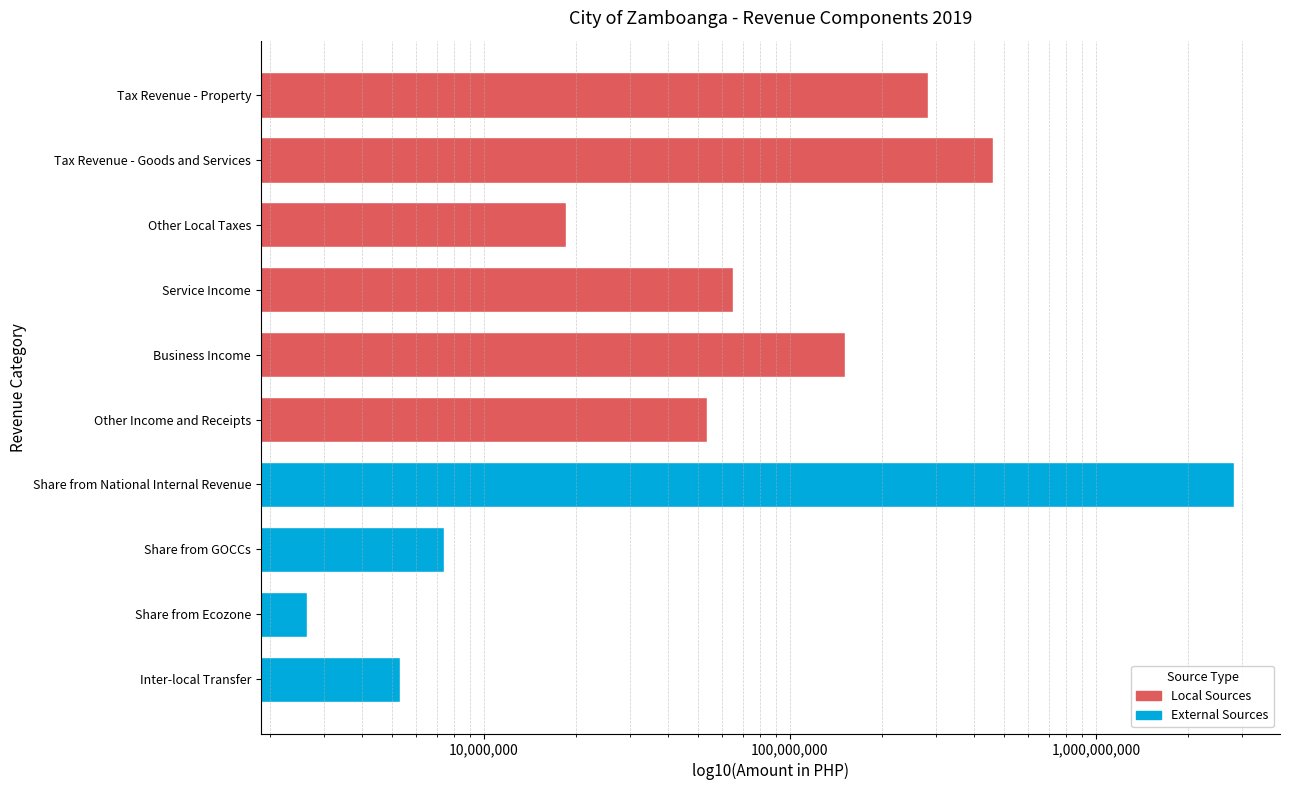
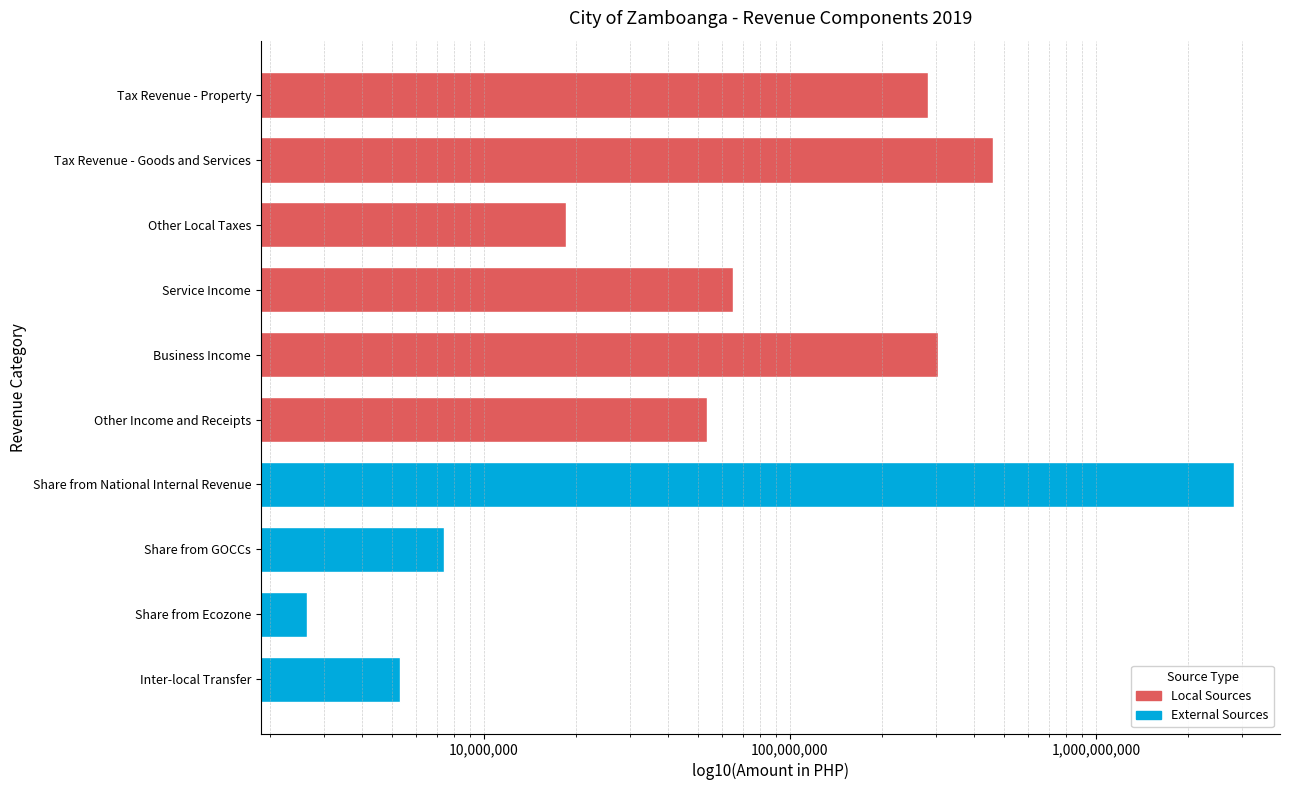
  {
    "Tax Revenue - Property": "280,000,000",
    "Tax Revenue - Goods and Services": "460,000,000",
    "Other Local Taxes": "18,000,000",
    "Service Income": "65,000,000",
-   "Business Income": "150,000,000",
+   "Business Income": "310,000,000",
    "Other Income and Receipts": "53,000,000",
    "Share from National Internal Revenue": "2,800,000,000",
    "Share from GOCCs": "7,400,000",
    "Share from Ecozone": "2,600,000",
    "Inter-local Transfer": "5,300,000"
  }
